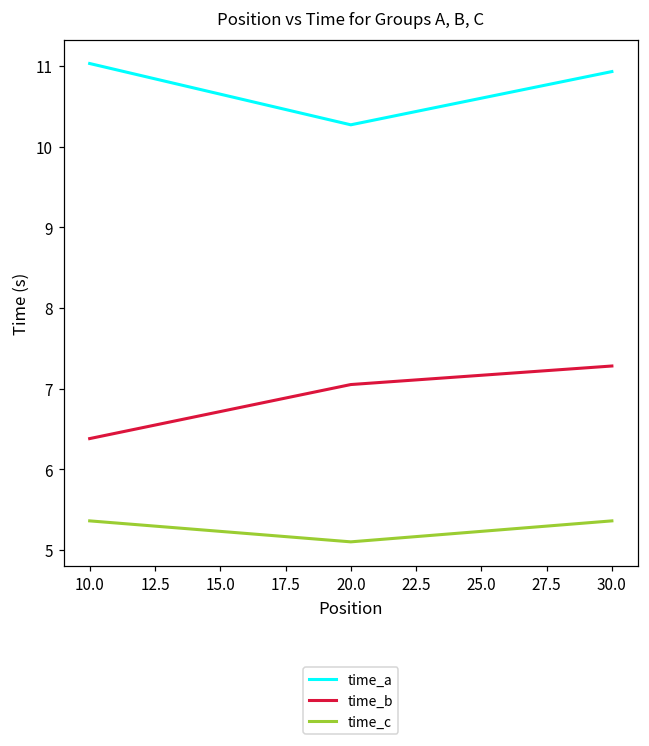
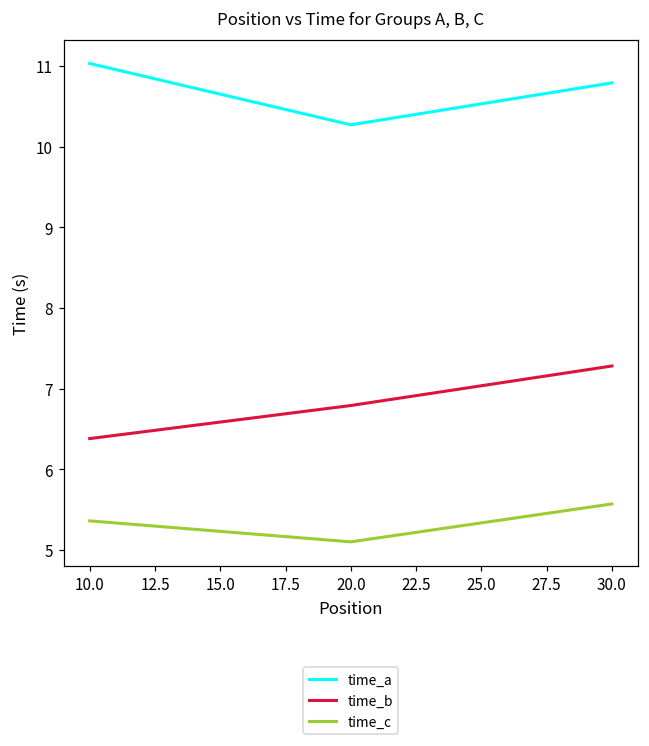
  {
    "time_a": {
      "10.0": 11.0,
      "20.0": 10.3,
-     "30.0": 10.9
+     "30.0": 10.8
    },
    "time_b": {
      "10.0": 6.4,
-     "20.0": 7.1,
+     "20.0": 6.8,
      "30.0": 7.3
    },
    "time_c": {
      "10.0": 5.4,
      "20.0": 5.1,
-     "30.0": 5.4
+     "30.0": 5.6
    }
  }
